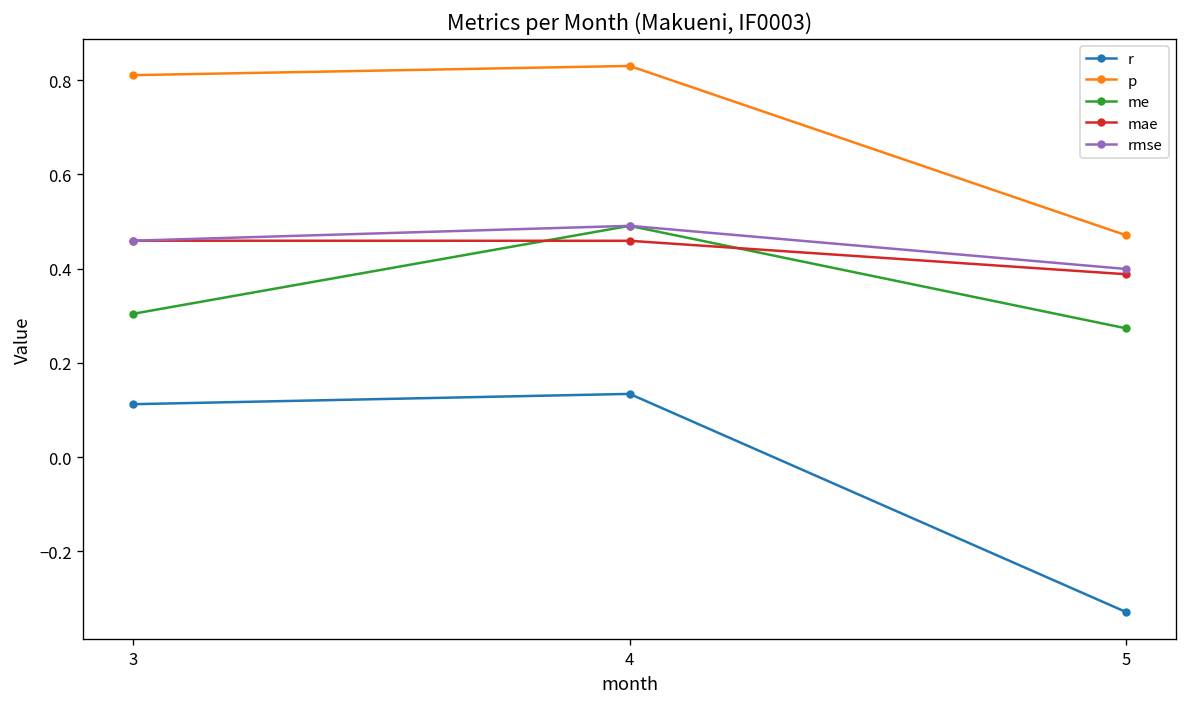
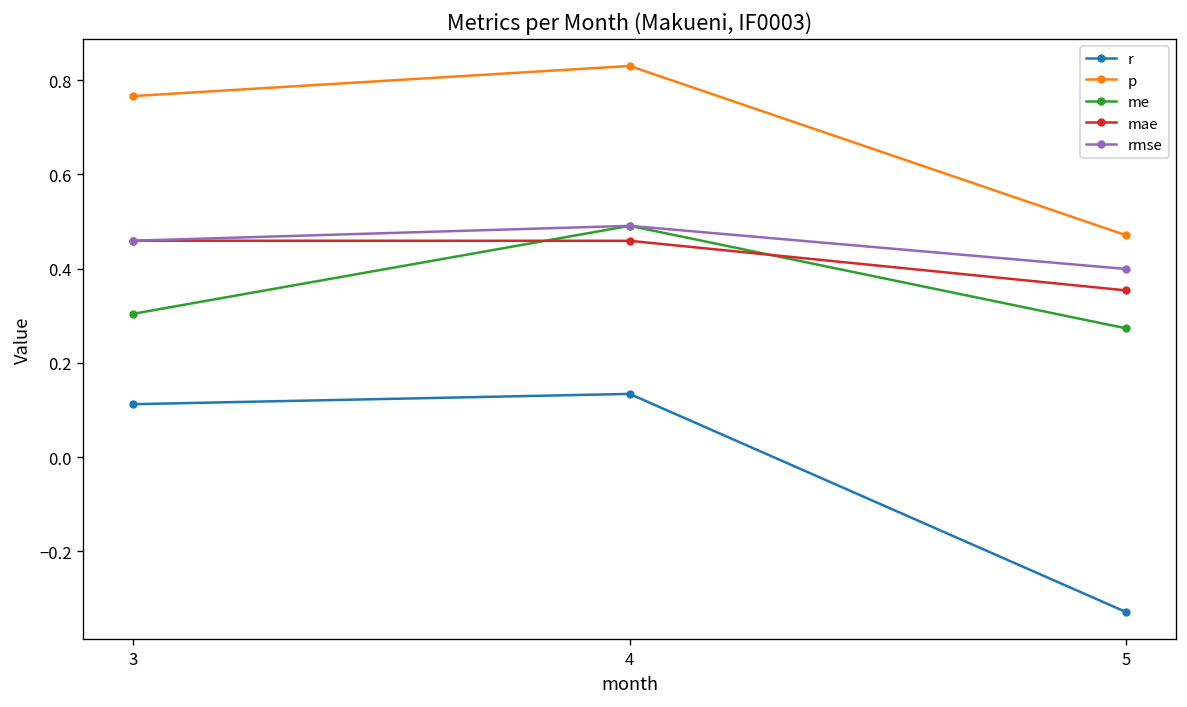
  {
    "r": {
      "3": 0.11,
      "4": 0.13,
      "5": -0.33
    },
    "p": {
-     "3": 0.81,
+     "3": 0.77,
      "4": 0.83,
      "5": 0.47
    },
    "me": {
      "3": 0.30,
      "5": 0.27
    },
    "mae": {
      "4": 0.46,
-     "5": 0.39
+     "5": 0.35
    },
    "rmse": {
      "5": 0.40
    }
  }
